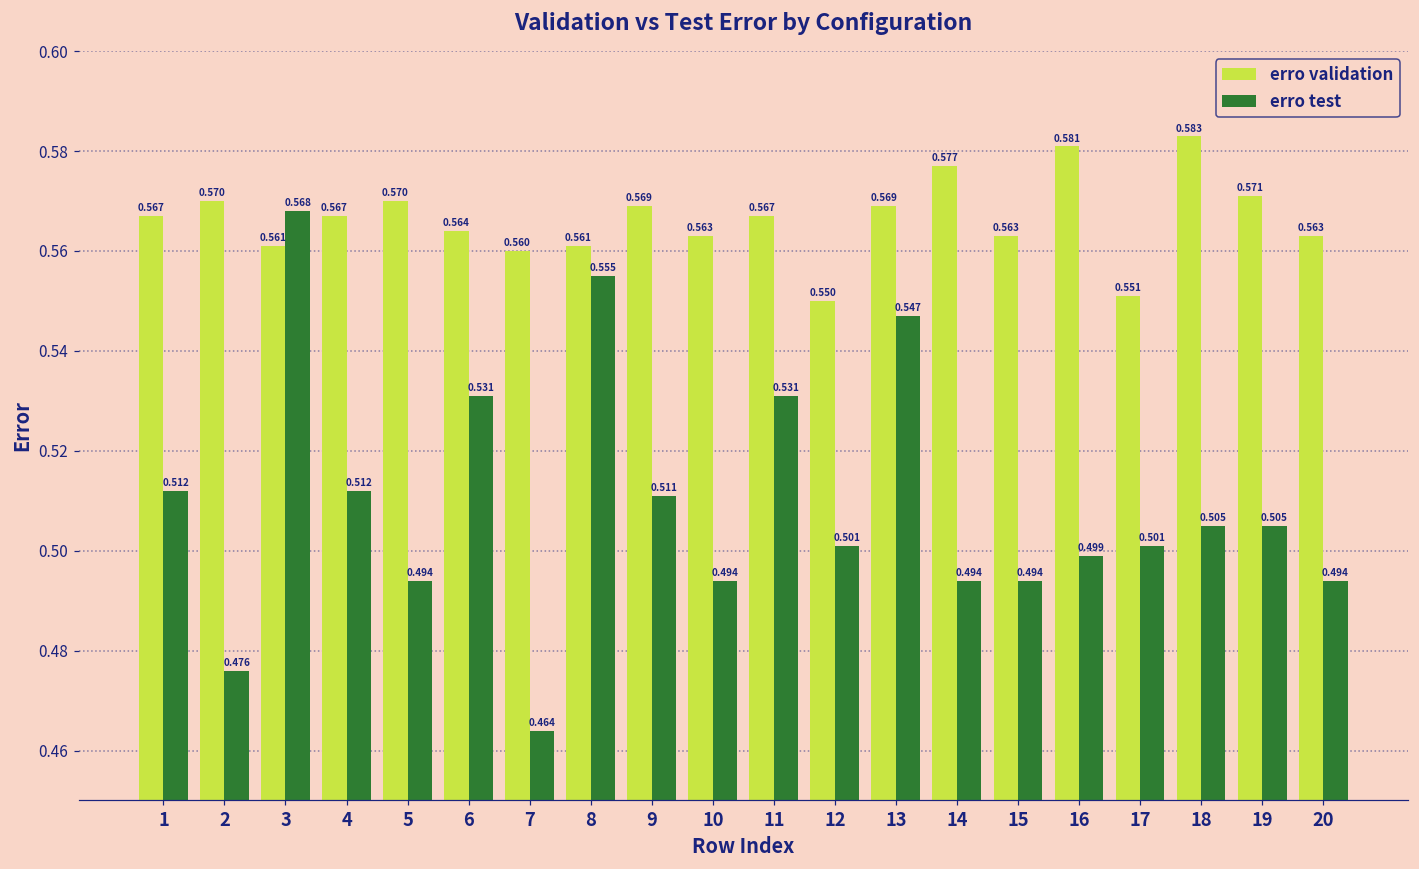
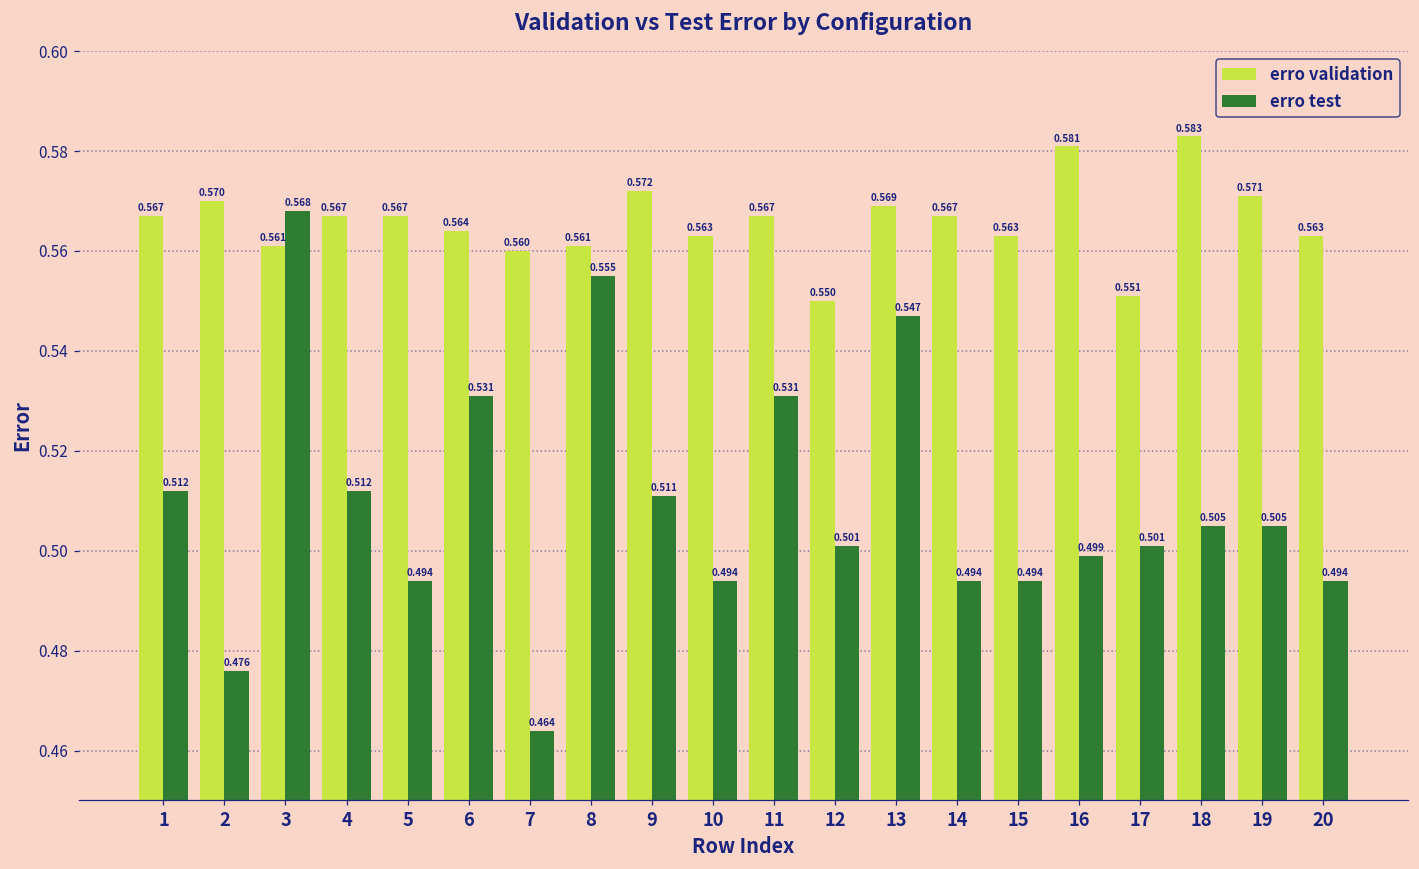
  {
    "erro validation": {
      "1": 0.567,
      "2": 0.570,
      "3": 0.561,
      "4": 0.567,
-     "5": 0.570,
+     "5": 0.567,
      "6": 0.564,
      "7": 0.560,
      "8": 0.561,
-     "9": 0.569,
+     "9": 0.572,
      "10": 0.563,
      "11": 0.567,
      "12": 0.550,
      "13": 0.569,
-     "14": 0.577,
+     "14": 0.567,
      "15": 0.563,
      "16": 0.581,
      "17": 0.551,
      "18": 0.583,
      "19": 0.571,
      "20": 0.563
    },
    "erro test": {
      "1": 0.512,
      "2": 0.476,
      "3": 0.568,
      "4": 0.512,
      "5": 0.494,
      "6": 0.531,
      "7": 0.464,
      "8": 0.555,
      "9": 0.511,
      "10": 0.494,
      "11": 0.531,
      "12": 0.501,
      "13": 0.547,
      "14": 0.494,
      "15": 0.494,
      "16": 0.499,
      "17": 0.501,
      "18": 0.505,
      "19": 0.505,
      "20": 0.494
    }
  }
